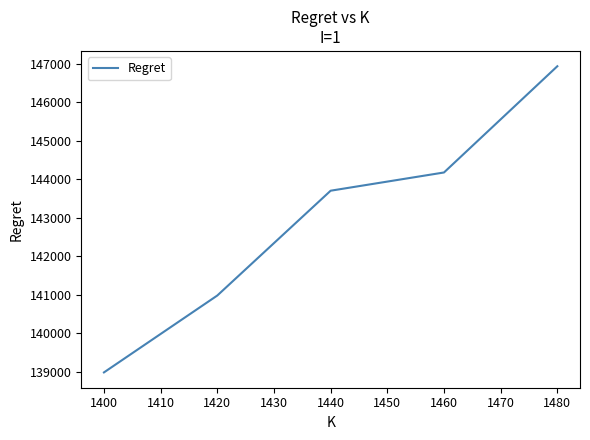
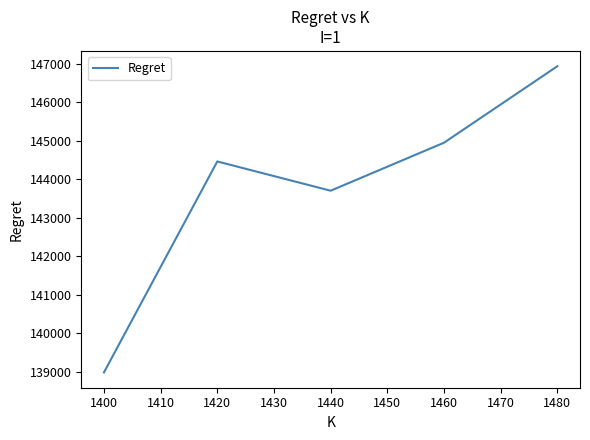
  {
    "1400": 139000,
-   "1420": 141000,
+   "1420": 144500,
    "1440": 143700,
-   "1460": 144200,
+   "1460": 144900,
    "1480": 146900
  }
